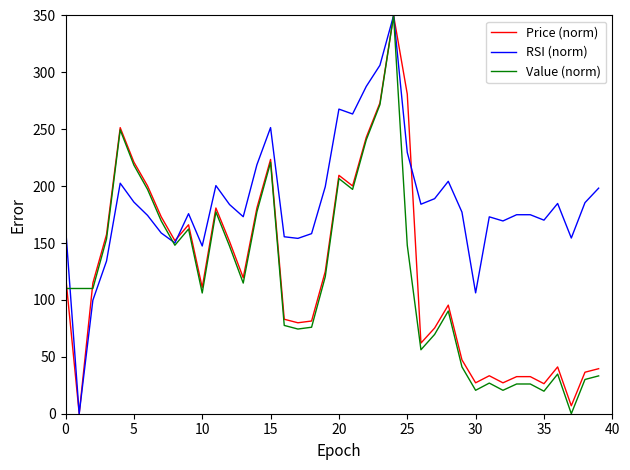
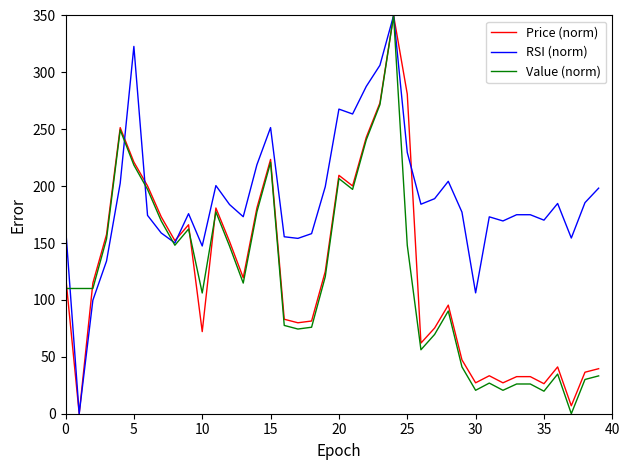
  {
    "Price (norm)": {
      "0": 122,
      "5": 221,
-     "10": 111,
+     "10": 72,
      "15": 224,
      "20": 210,
      "25": 281,
      "30": 27,
      "35": 26
    },
    "RSI (norm)": {
      "0": 164,
-     "5": 186,
+     "5": 323,
      "10": 147,
      "15": 251,
      "20": 268,
      "25": 230,
      "30": 106,
      "35": 170
    },
    "Value (norm)": {
      "0": 110,
      "5": 219,
      "10": 106,
      "15": 221,
      "20": 207,
      "25": 148,
      "30": 21,
      "35": 20
    }
  }
